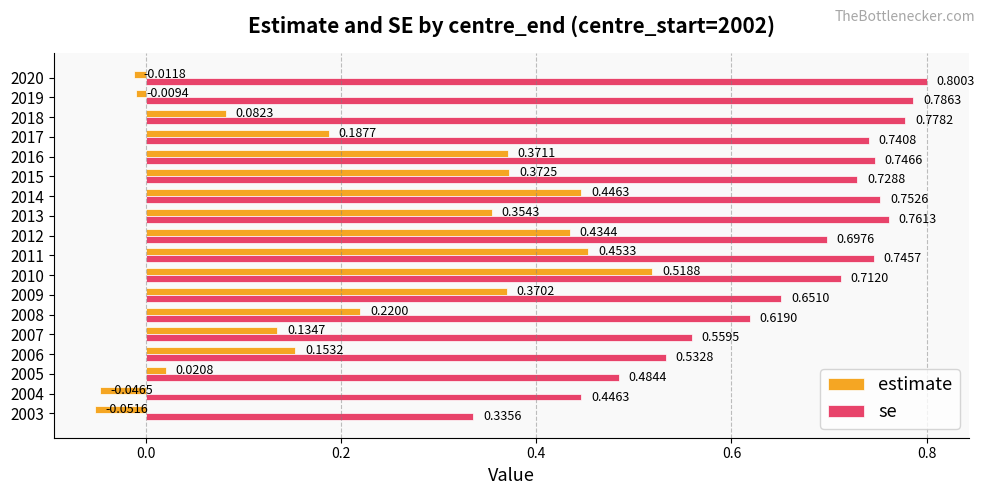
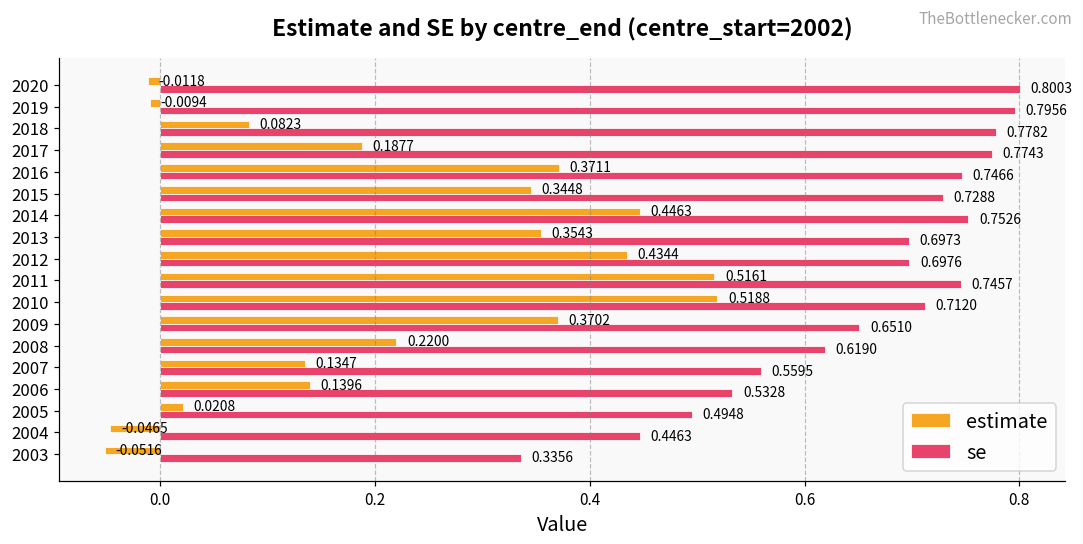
  {
    "estimate": {
      "2020": -0.0118,
      "2019": -0.0094,
      "2018": 0.0823,
      "2017": 0.1877,
      "2016": 0.3711,
-     "2015": 0.3725,
+     "2015": 0.3448,
      "2014": 0.4463,
      "2013": 0.3543,
      "2012": 0.4344,
-     "2011": 0.4533,
+     "2011": 0.5161,
      "2010": 0.5188,
      "2009": 0.3702,
      "2008": 0.2200,
      "2007": 0.1347,
-     "2006": 0.1532,
+     "2006": 0.1396,
      "2005": 0.0208,
      "2004": -0.0465,
      "2003": -0.0516
    },
    "se": {
      "2020": 0.8003,
-     "2019": 0.7863,
+     "2019": 0.7956,
      "2018": 0.7782,
-     "2017": 0.7408,
+     "2017": 0.7743,
      "2016": 0.7466,
      "2015": 0.7288,
      "2014": 0.7526,
-     "2013": 0.7613,
+     "2013": 0.6973,
      "2012": 0.6976,
      "2011": 0.7457,
      "2010": 0.7120,
      "2009": 0.6510,
      "2008": 0.6190,
      "2007": 0.5595,
      "2006": 0.5328,
-     "2005": 0.4844,
+     "2005": 0.4948,
      "2004": 0.4463,
      "2003": 0.3356
    }
  }
